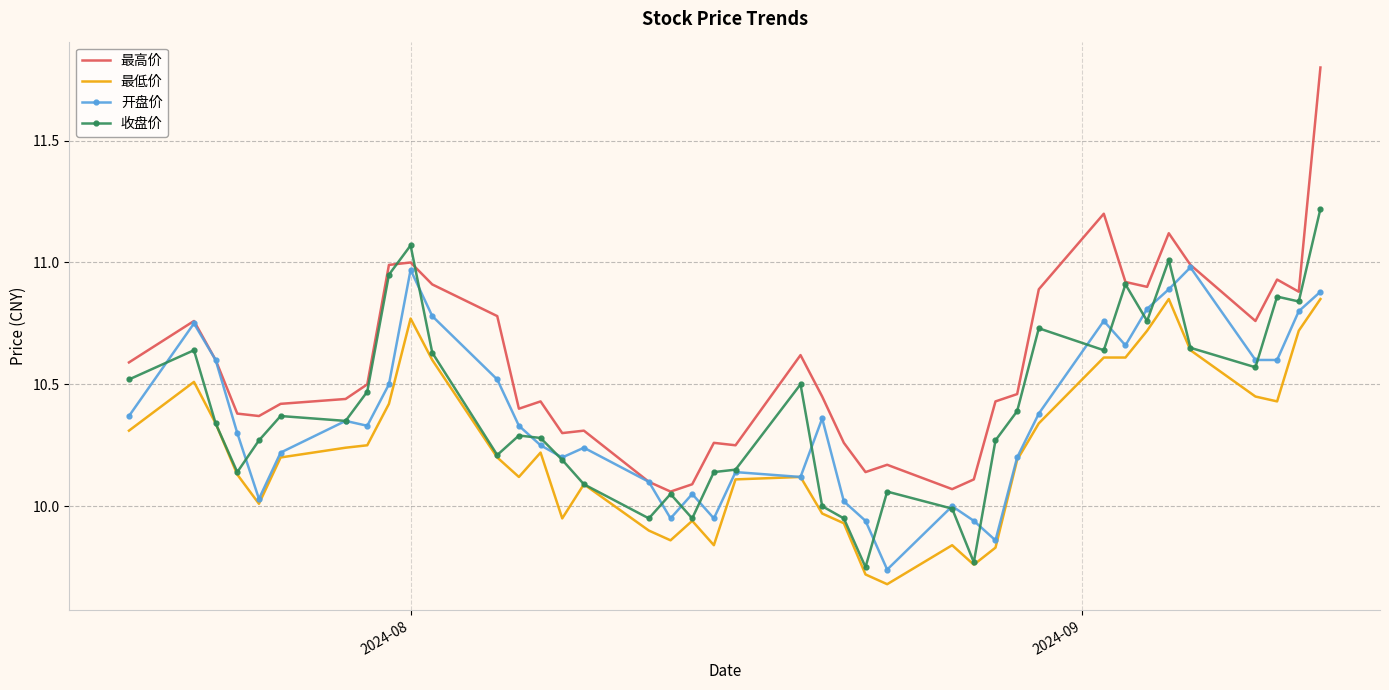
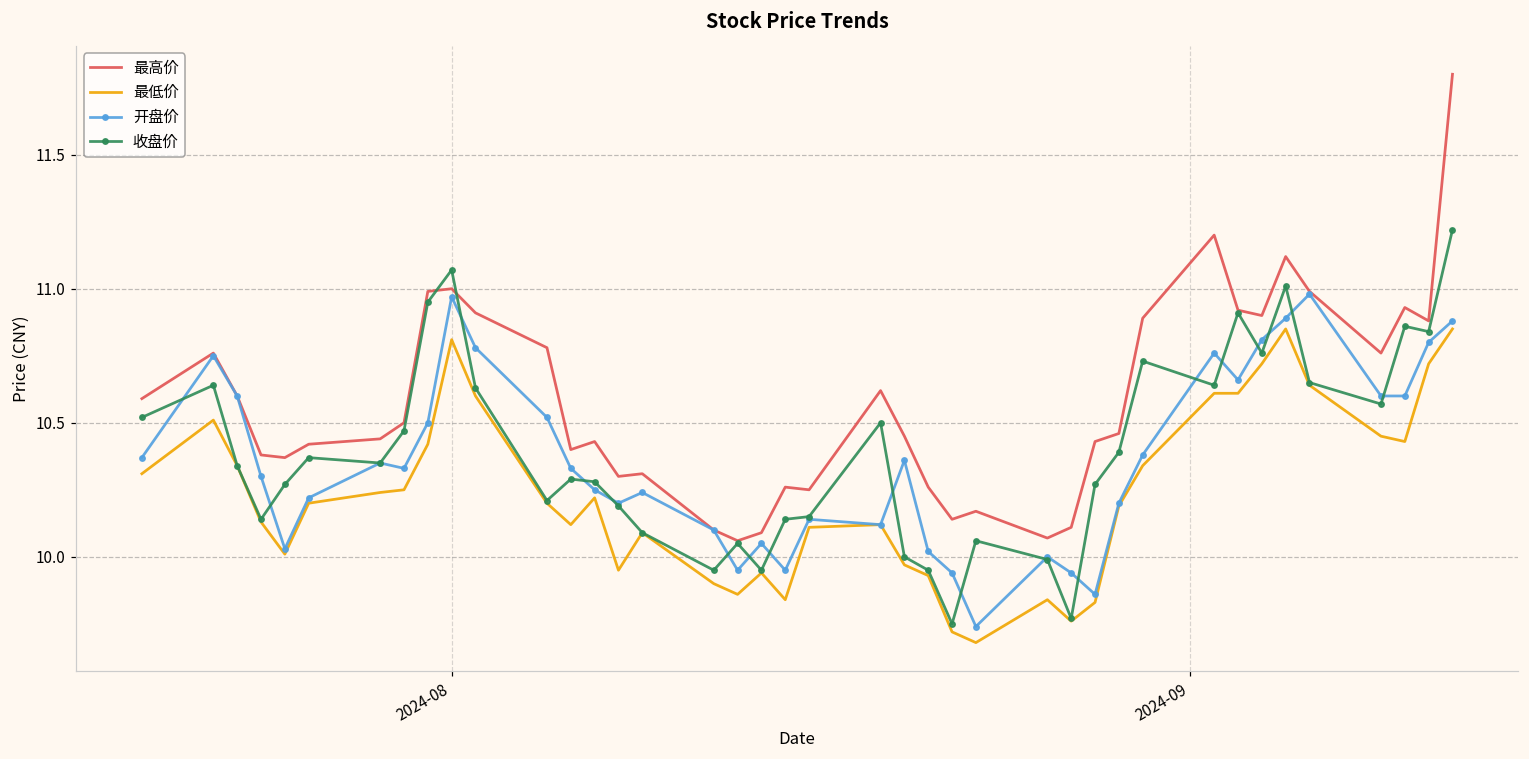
  {
    "最高价": {
      "2024-08": 11.00
    },
    "最低价": {
-     "2024-08": 10.77
+     "2024-08": 10.81
    },
    "开盘价": {
      "2024-08": 10.97
    },
    "收盘价": {
      "2024-08": 11.07
    }
  }
